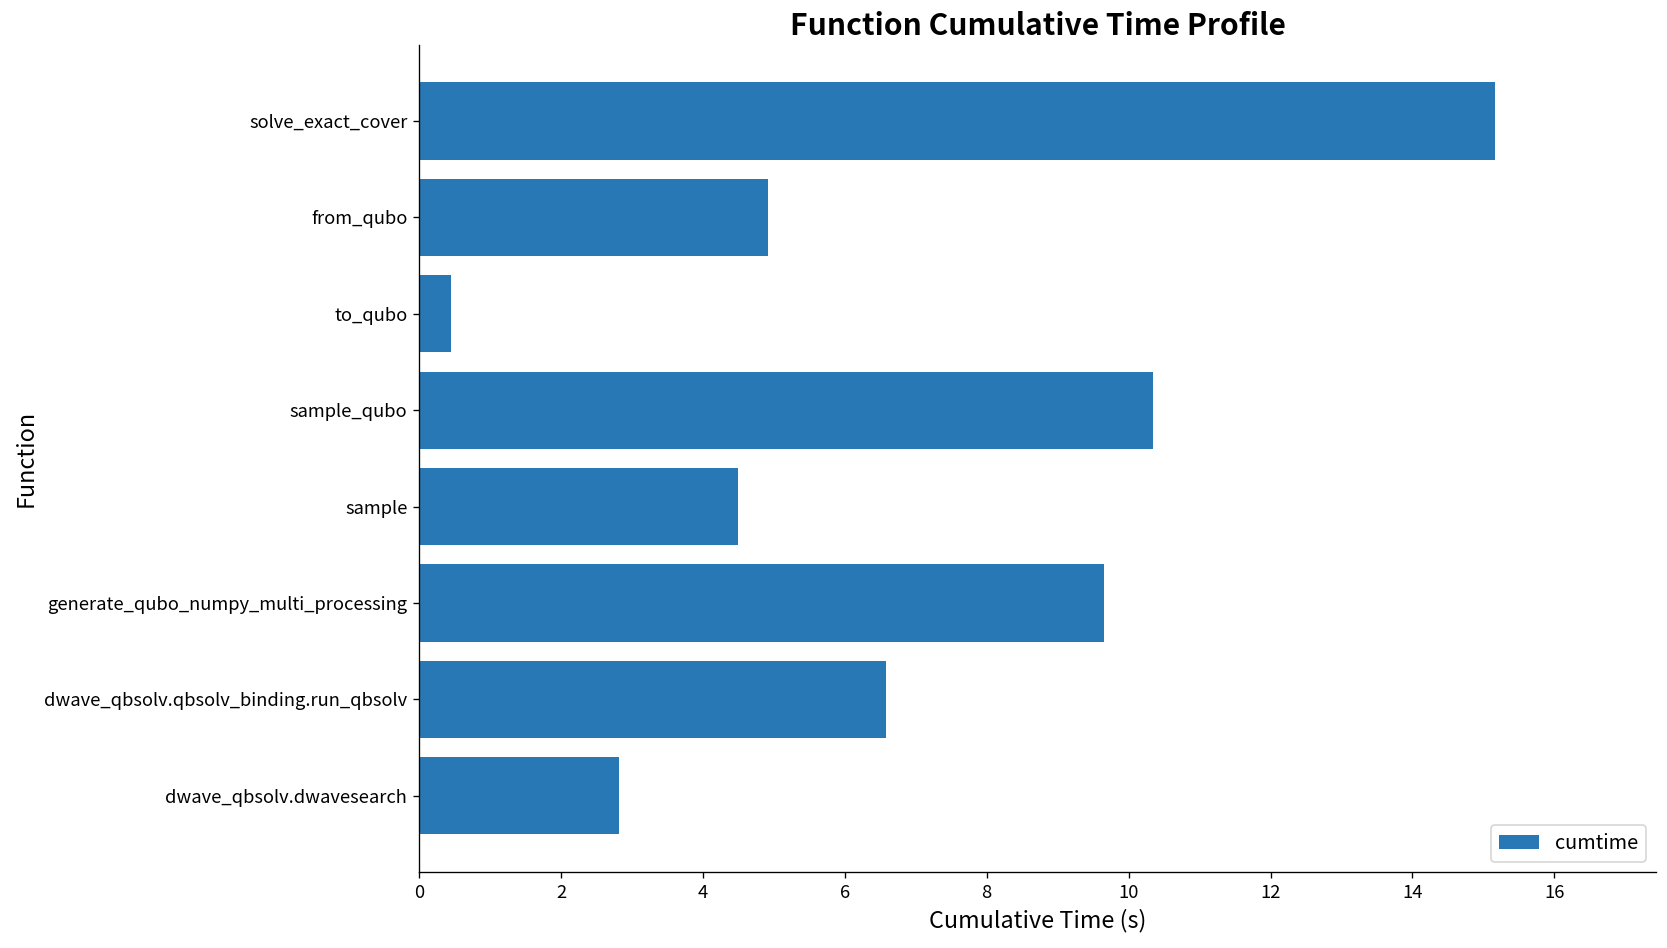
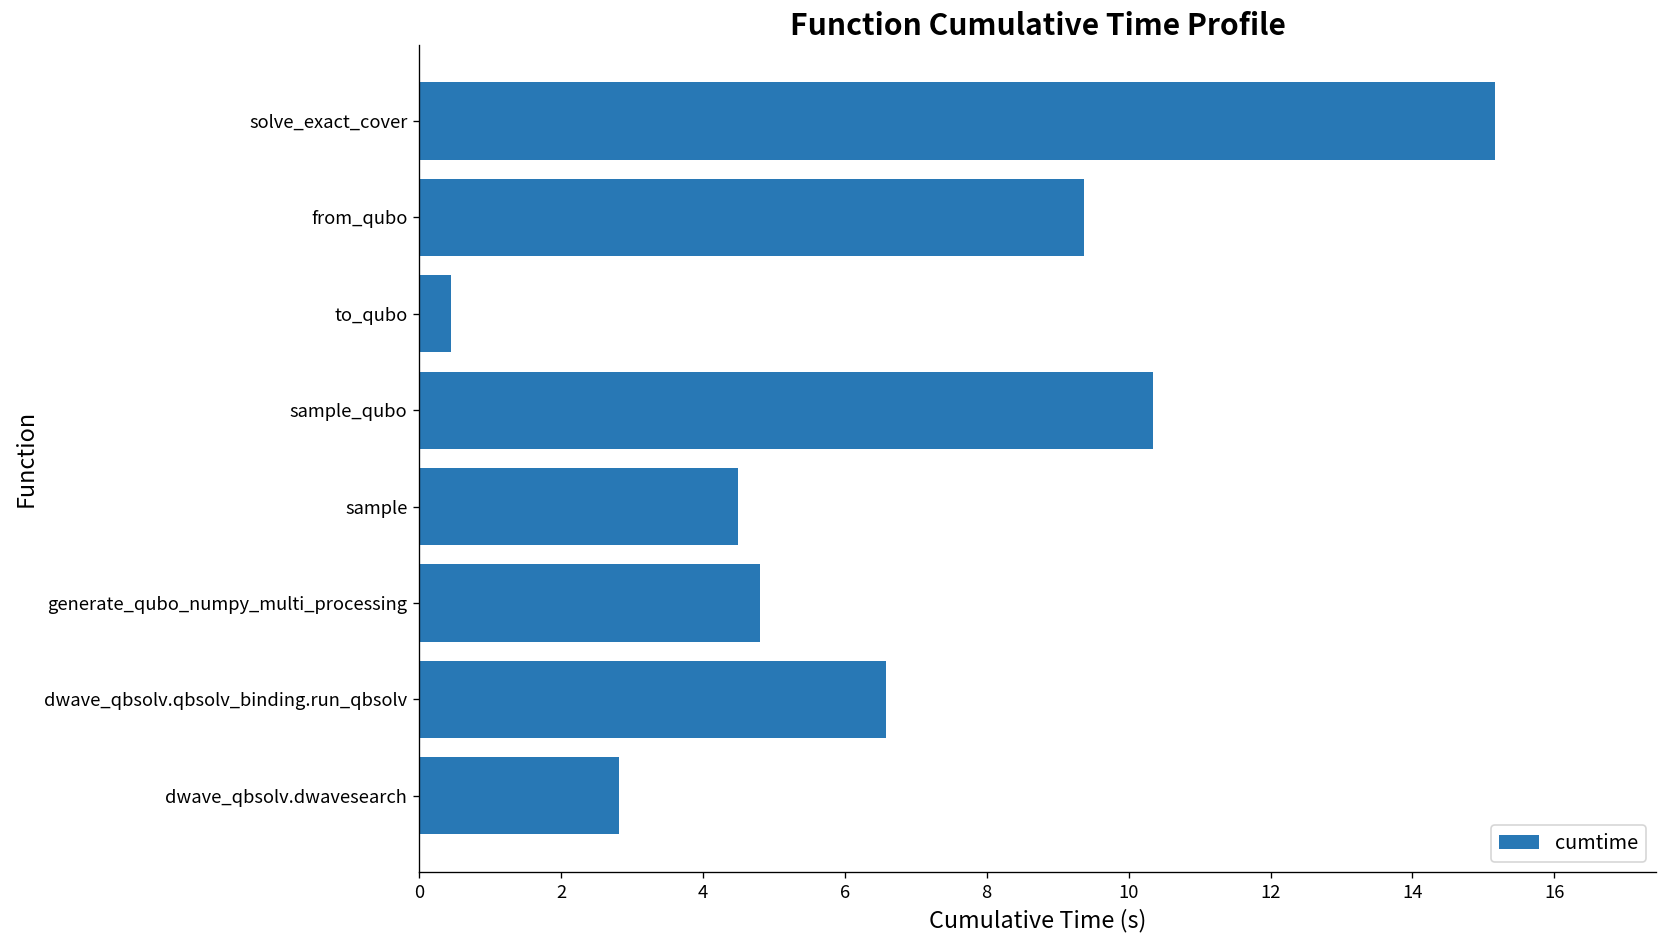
  {
    "solve_exact_cover": 15.2,
-   "from_qubo": 4.9,
+   "from_qubo": 9.4,
    "to_qubo": 0.5,
    "sample_qubo": 10.3,
    "sample": 4.5,
-   "generate_qubo_numpy_multi_processing": 9.7,
+   "generate_qubo_numpy_multi_processing": 4.8,
    "dwave_qbsolv.qbsolv_binding.run_qbsolv": 6.6,
    "dwave_qbsolv.dwavesearch": 2.8
  }
